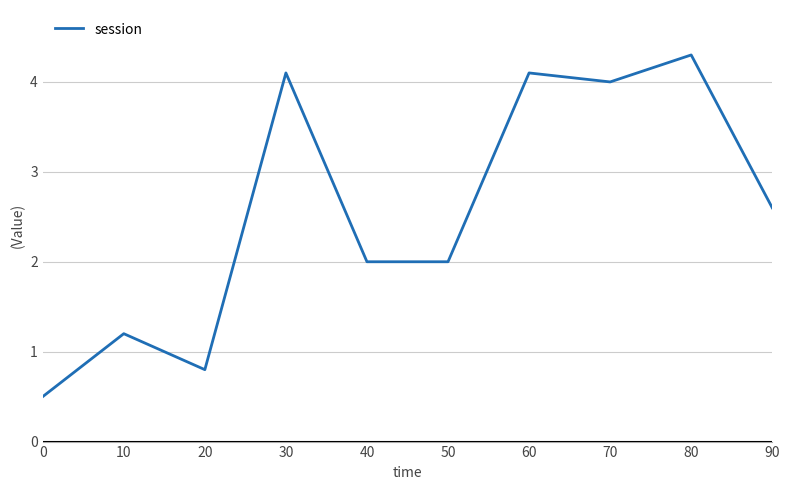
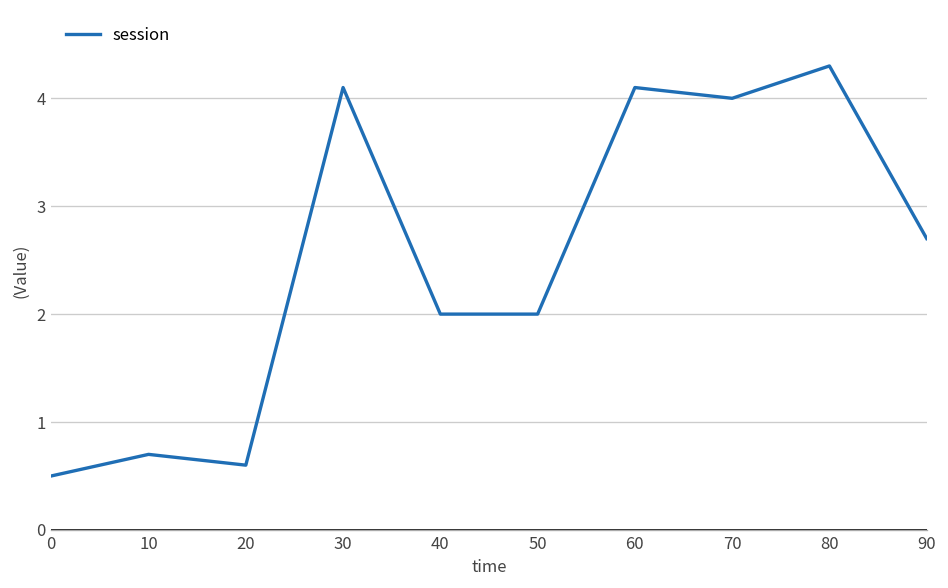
  {
    "0": 0.5,
-   "10": 1.2,
-   "20": 0.8,
+   "10": 0.7,
+   "20": 0.6,
    "30": 4.1,
    "40": 2.0,
    "50": 2.0,
    "60": 4.1,
    "70": 4.0,
    "80": 4.3,
-   "90": 2.6
+   "90": 2.7
  }
